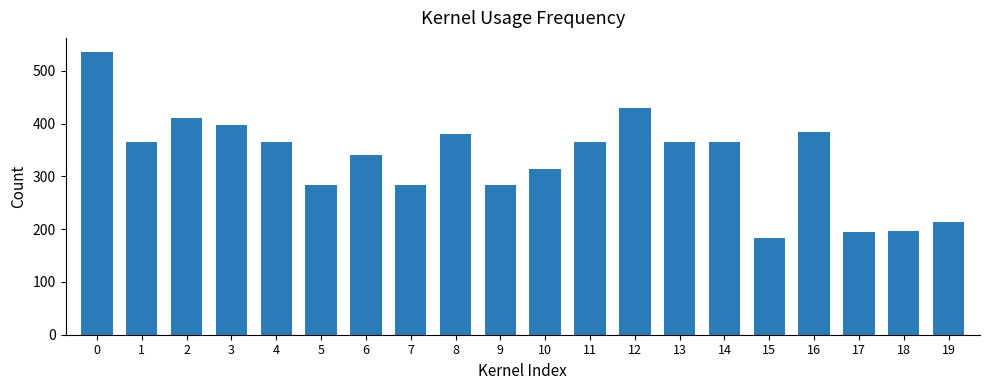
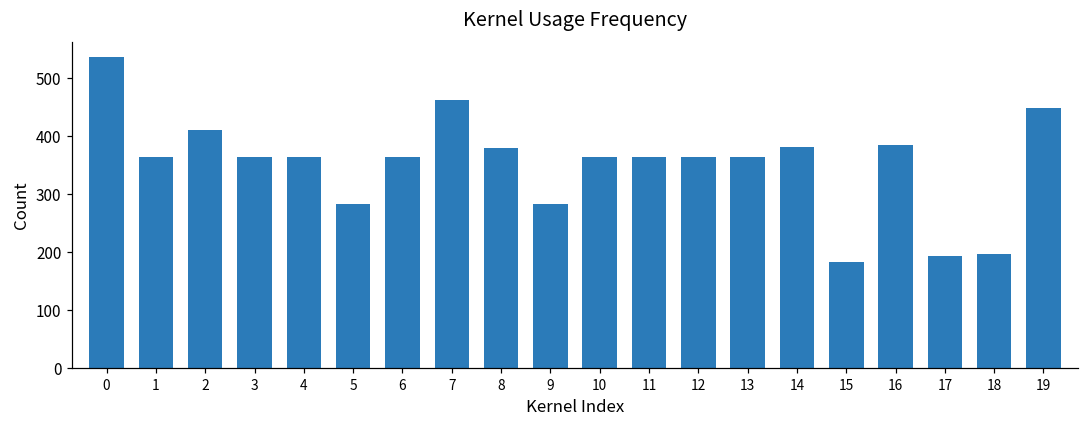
  {
    "0": 540,
    "1": 360,
    "2": 410,
-   "3": 400,
+   "3": 360,
    "4": 360,
    "5": 280,
-   "6": 340,
-   "7": 280,
+   "6": 360,
+   "7": 460,
    "8": 380,
    "9": 280,
-   "10": 310,
+   "10": 360,
    "11": 360,
-   "12": 430,
+   "12": 360,
    "13": 360,
-   "14": 360,
+   "14": 380,
    "15": 180,
    "16": 380,
    "17": 190,
    "18": 200,
-   "19": 210
+   "19": 450
  }
